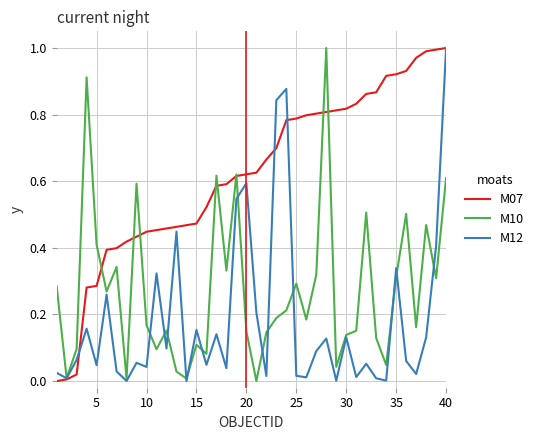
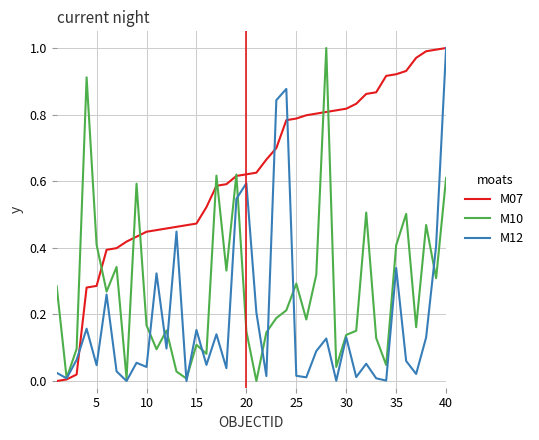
  {
    "M07": {
      "5": 0.29,
      "10": 0.45,
      "15": 0.47,
      "20": 0.62,
      "25": 0.79,
      "30": 0.82,
      "35": 0.92
    },
    "M10": {
      "5": 0.41,
      "10": 0.17,
      "15": 0.11,
      "20": 0.15,
      "25": 0.29,
-     "35": 0.31,
+     "35": 0.41,
      "40": 0.61
    },
    "M12": {
      "5": 0.05,
      "10": 0.04,
      "15": 0.15,
      "20": 0.59,
      "25": 0.02,
      "35": 0.34
    }
  }
